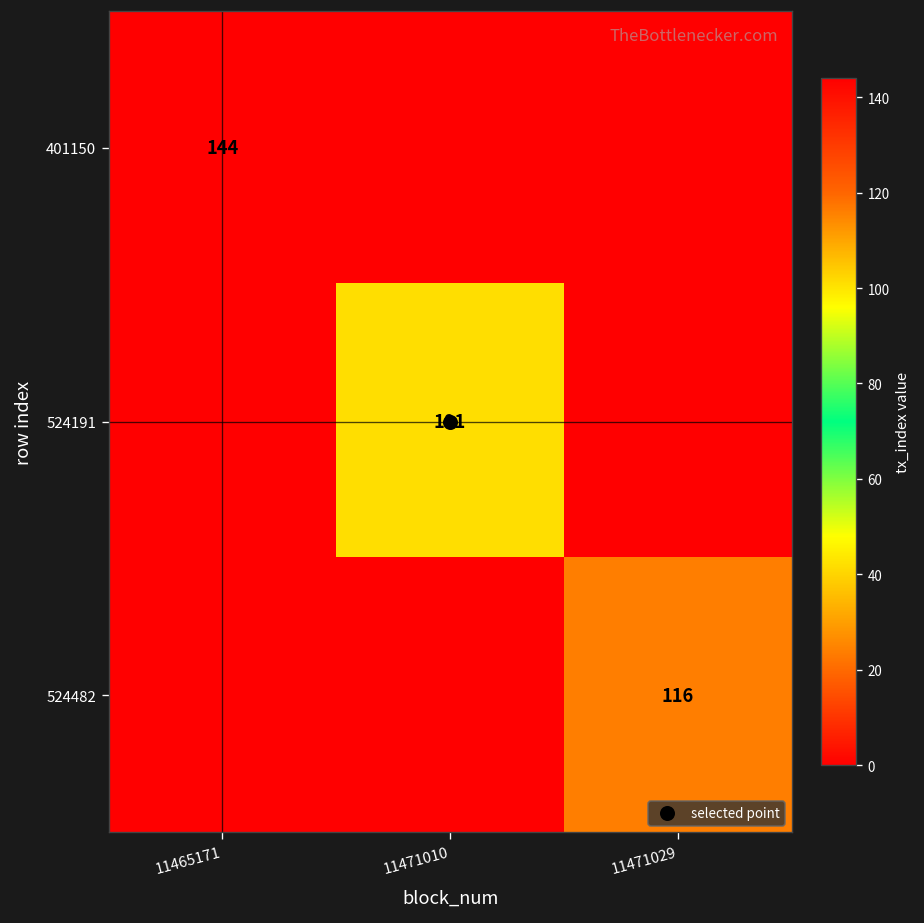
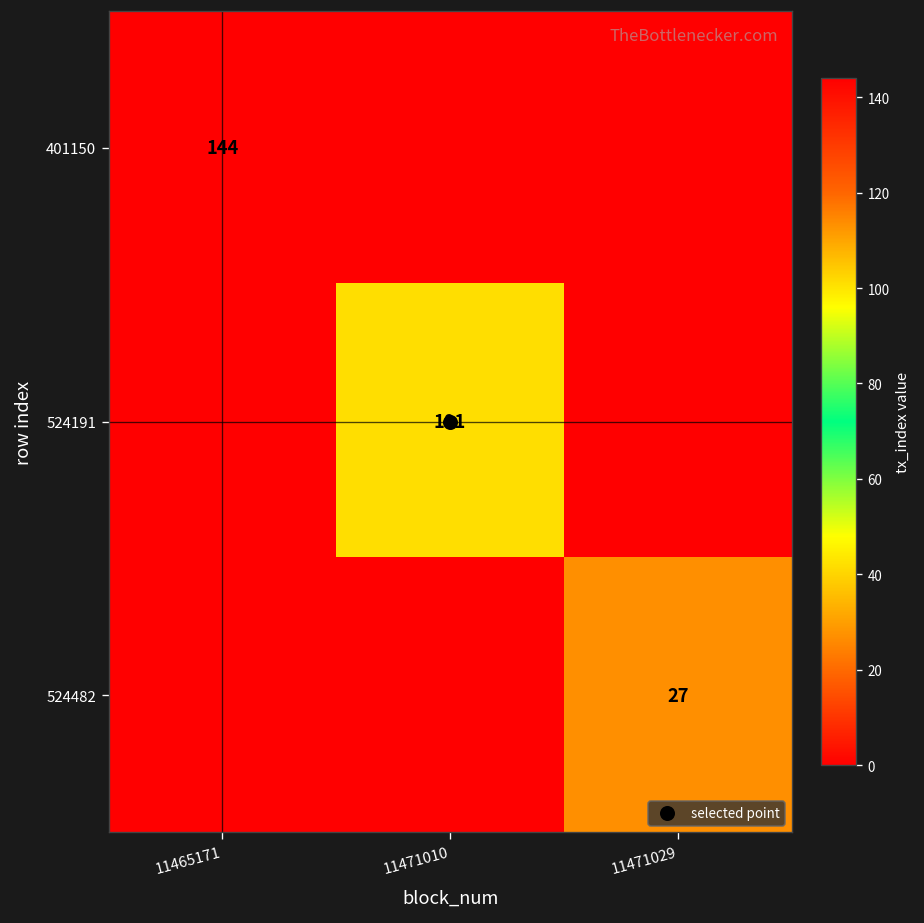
  {
    "401150": {
      "11465171": 144
    },
    "524482": {
-     "11471029": 116
+     "11471029": 27
    }
  }
